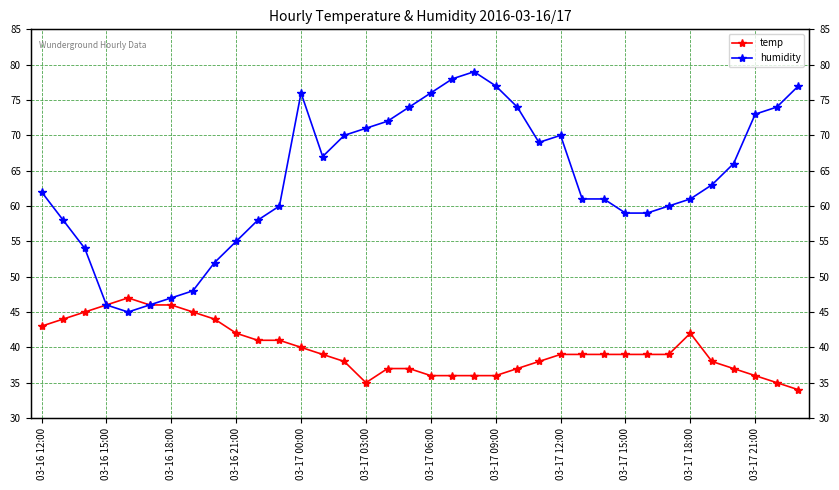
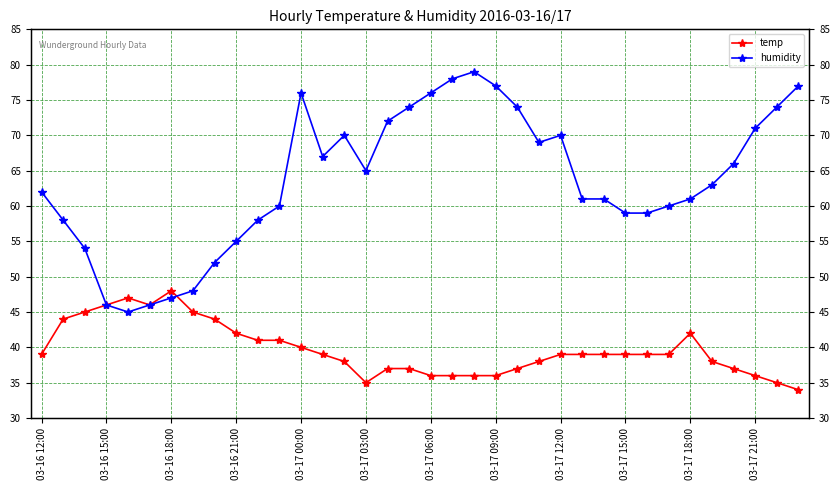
  {
    "temp": {
-     "03-16 12:00": 43,
-     "03-16 18:00": 46,
+     "03-16 12:00": 39,
+     "03-16 18:00": 48,
      "03-16 21:00": 42,
      "03-17 00:00": 40,
      "03-17 03:00": 35,
      "03-17 06:00": 36,
      "03-17 09:00": 36,
      "03-17 12:00": 39,
      "03-17 15:00": 39,
      "03-17 18:00": 42,
      "03-17 21:00": 36
    },
    "humidity": {
      "03-16 12:00": 62,
      "03-16 18:00": 47,
      "03-16 21:00": 55,
      "03-17 00:00": 76,
-     "03-17 03:00": 71,
+     "03-17 03:00": 65,
      "03-17 06:00": 76,
      "03-17 09:00": 77,
      "03-17 12:00": 70,
      "03-17 15:00": 59,
      "03-17 18:00": 61,
-     "03-17 21:00": 73
+     "03-17 21:00": 71
    }
  }
